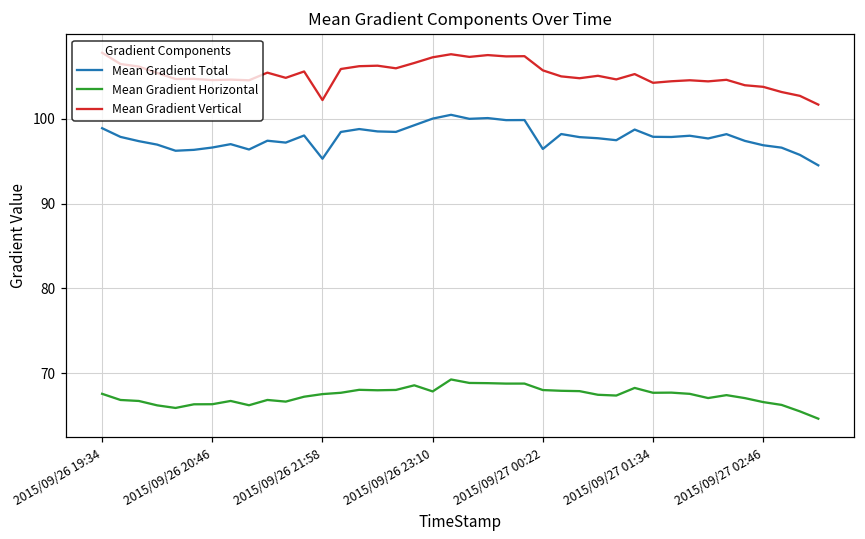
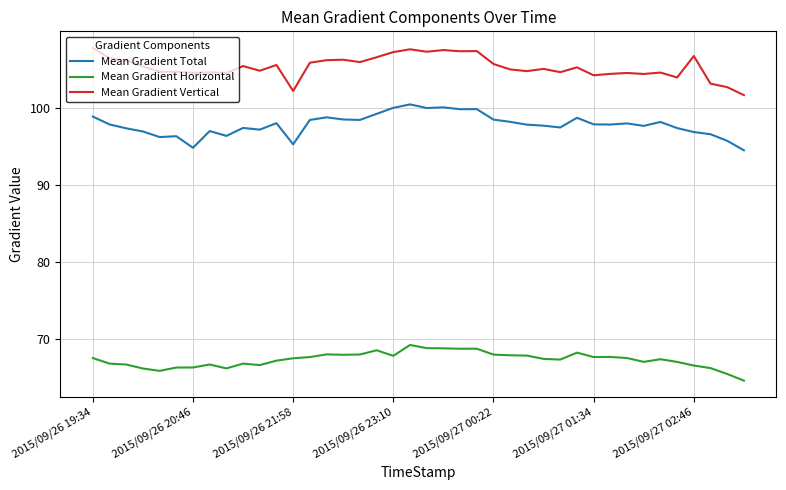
  {
    "Mean Gradient Total": {
      "2015/09/26 19:34": 99,
-     "2015/09/26 20:46": 97,
+     "2015/09/26 20:46": 95,
      "2015/09/26 21:58": 95,
      "2015/09/26 23:10": 100,
-     "2015/09/27 00:22": 96,
+     "2015/09/27 00:22": 98,
      "2015/09/27 01:34": 98,
      "2015/09/27 02:46": 97
    },
    "Mean Gradient Horizontal": {
      "2015/09/26 19:34": 68,
      "2015/09/26 20:46": 66,
      "2015/09/26 21:58": 68,
      "2015/09/26 23:10": 68,
      "2015/09/27 00:22": 68,
      "2015/09/27 01:34": 68,
      "2015/09/27 02:46": 67
    },
    "Mean Gradient Vertical": {
      "2015/09/26 21:58": 102,
      "2015/09/26 23:10": 107,
      "2015/09/27 00:22": 106,
      "2015/09/27 01:34": 104,
-     "2015/09/27 02:46": 104
+     "2015/09/27 02:46": 107
    }
  }
